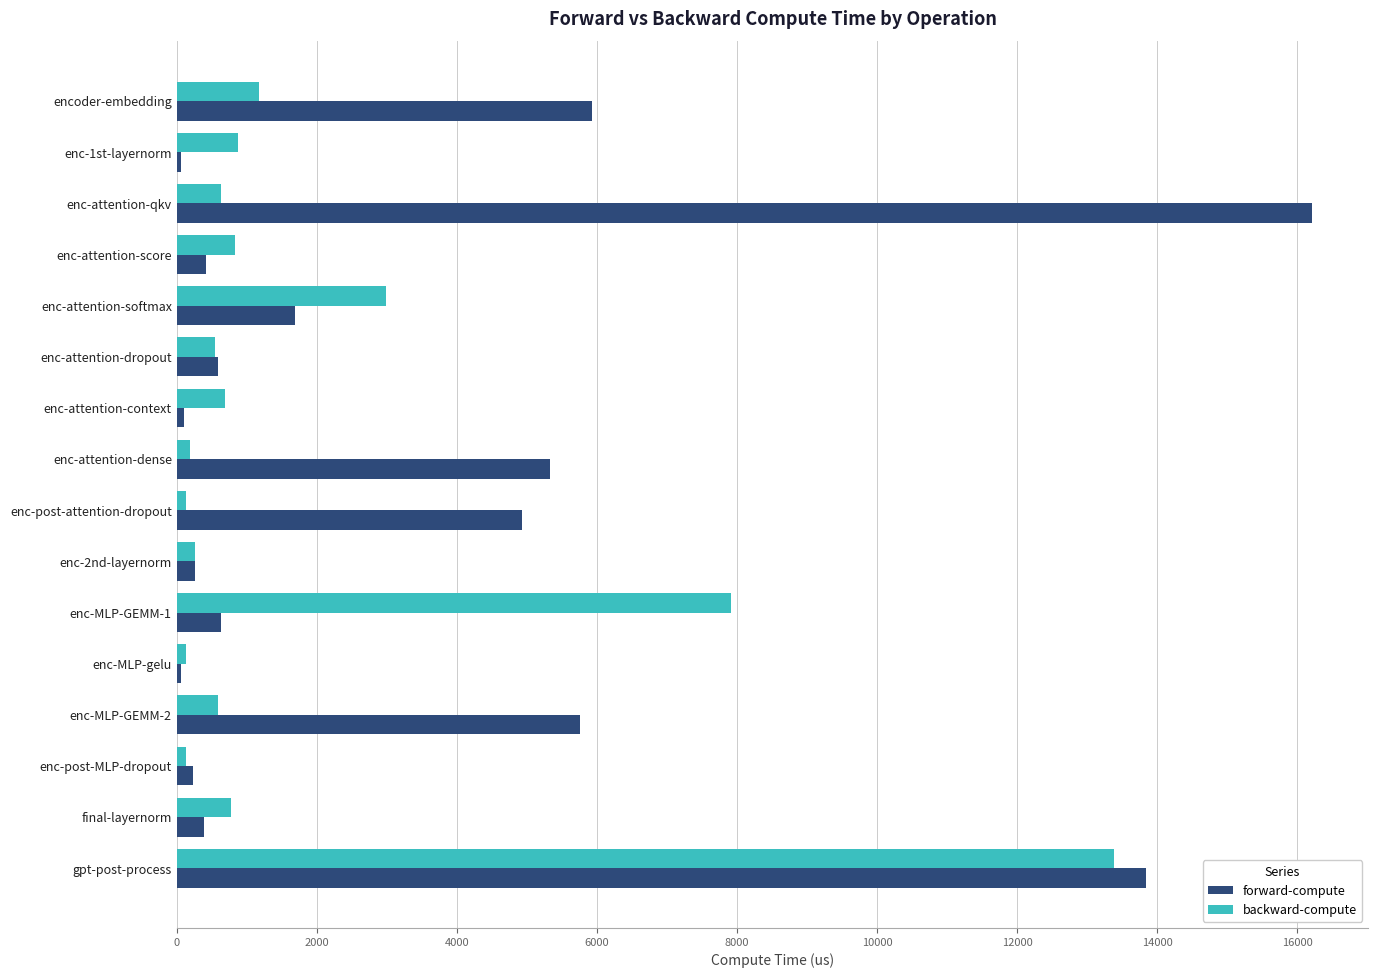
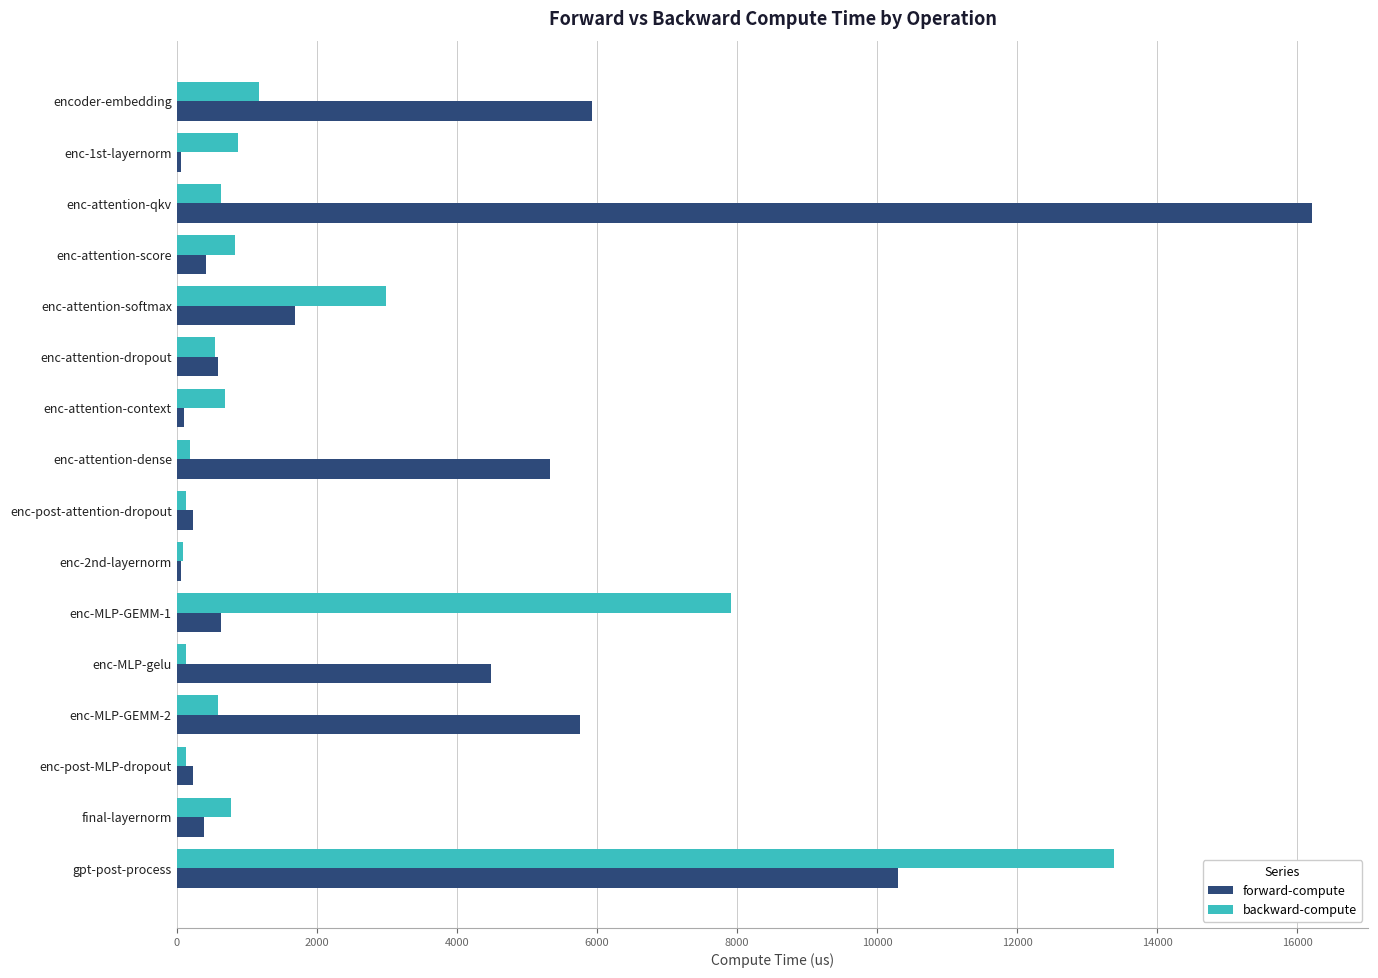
  {
    "forward-compute": {
      "encoder-embedding": 5900,
      "enc-1st-layernorm": 100,
      "enc-attention-qkv": 16200,
      "enc-attention-score": 400,
      "enc-attention-softmax": 1700,
      "enc-attention-dropout": 600,
      "enc-attention-context": 100,
      "enc-attention-dense": 5300,
-     "enc-post-attention-dropout": 4900,
-     "enc-2nd-layernorm": 300,
+     "enc-post-attention-dropout": 200,
+     "enc-2nd-layernorm": 100,
      "enc-MLP-GEMM-1": 600,
-     "enc-MLP-gelu": 100,
+     "enc-MLP-gelu": 4500,
      "enc-MLP-GEMM-2": 5800,
      "enc-post-MLP-dropout": 200,
      "final-layernorm": 400,
-     "gpt-post-process": 13800
+     "gpt-post-process": 10300
    },
    "backward-compute": {
      "encoder-embedding": 1200,
      "enc-1st-layernorm": 900,
      "enc-attention-qkv": 600,
      "enc-attention-score": 800,
      "enc-attention-softmax": 3000,
      "enc-attention-dropout": 500,
      "enc-attention-context": 700,
      "enc-attention-dense": 200,
      "enc-post-attention-dropout": 100,
-     "enc-2nd-layernorm": 300,
+     "enc-2nd-layernorm": 100,
      "enc-MLP-GEMM-1": 7900,
      "enc-MLP-gelu": 100,
      "enc-MLP-GEMM-2": 600,
      "enc-post-MLP-dropout": 100,
      "final-layernorm": 800,
      "gpt-post-process": 13400
    }
  }
